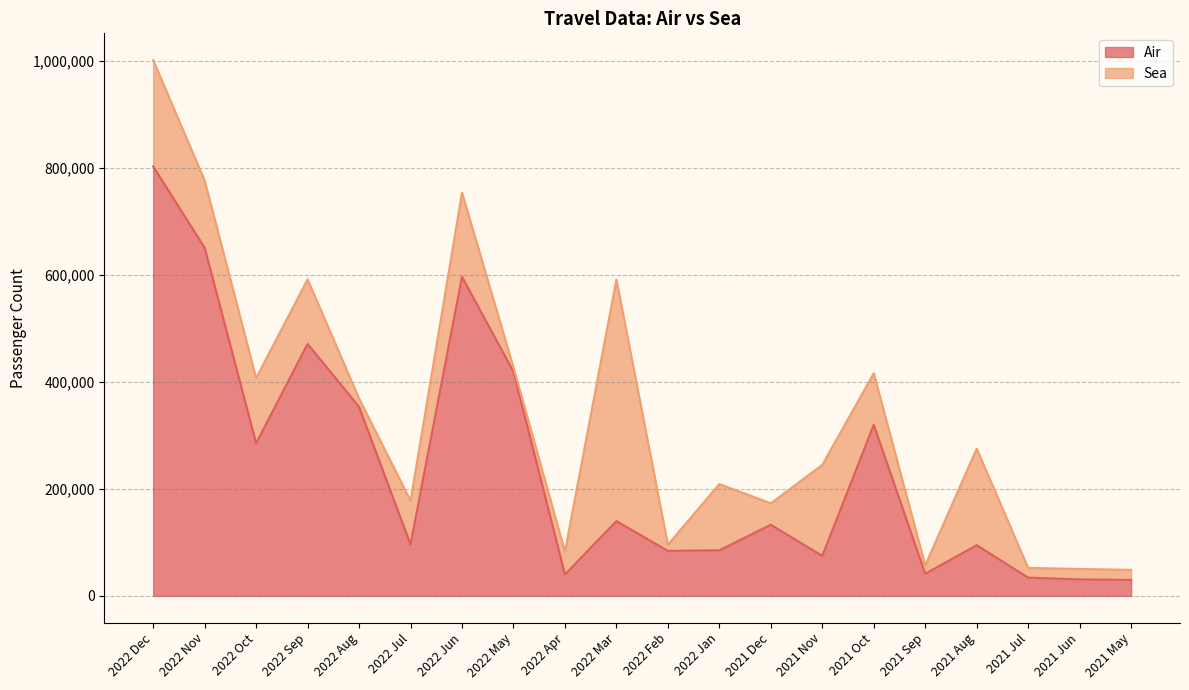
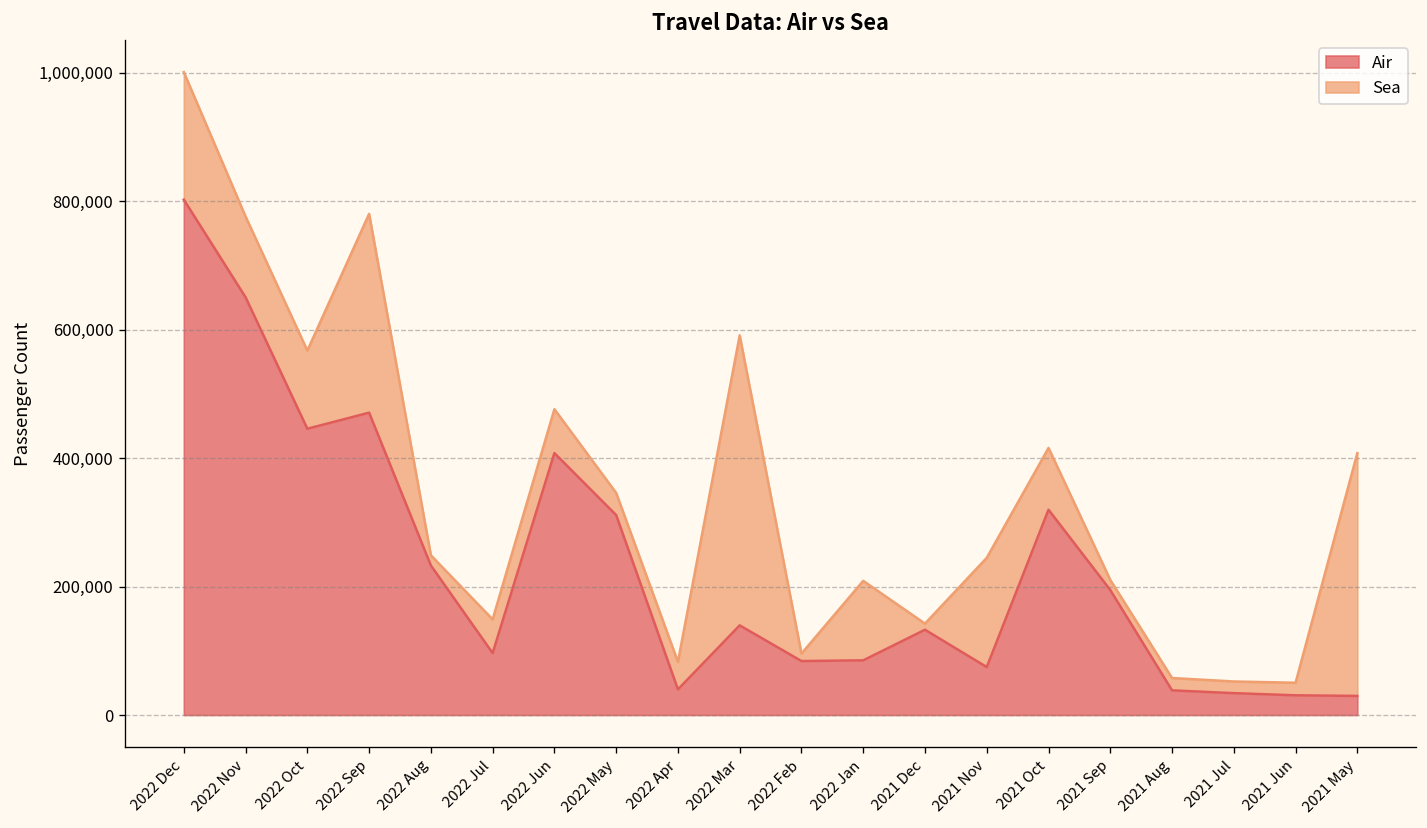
  {
    "Air": {
      "2022 Dec": "800,000",
      "2022 Nov": "650,000",
-     "2022 Oct": "290,000",
+     "2022 Oct": "450,000",
      "2022 Sep": "470,000",
-     "2022 Aug": "350,000",
+     "2022 Aug": "230,000",
      "2022 Jul": "100,000",
-     "2022 Jun": "600,000",
-     "2022 May": "420,000",
+     "2022 Jun": "410,000",
+     "2022 May": "310,000",
      "2022 Apr": "40,000",
      "2022 Mar": "140,000",
      "2022 Feb": "80,000",
      "2022 Jan": "90,000",
      "2021 Dec": "130,000",
      "2021 Nov": "70,000",
      "2021 Oct": "320,000",
-     "2021 Sep": "40,000",
-     "2021 Aug": "90,000",
+     "2021 Sep": "190,000",
+     "2021 Aug": "40,000",
      "2021 Jul": "30,000",
      "2021 Jun": "30,000",
      "2021 May": "30,000"
    },
    "Sea": {
      "2022 Dec": "200,000",
      "2022 Nov": "130,000",
      "2022 Oct": "120,000",
-     "2022 Sep": "120,000",
+     "2022 Sep": "310,000",
      "2022 Aug": "20,000",
-     "2022 Jul": "80,000",
-     "2022 Jun": "160,000",
-     "2022 May": "10,000",
+     "2022 Jul": "50,000",
+     "2022 Jun": "70,000",
+     "2022 May": "30,000",
      "2022 Apr": "40,000",
      "2022 Mar": "450,000",
      "2022 Feb": "10,000",
      "2022 Jan": "120,000",
-     "2021 Dec": "40,000",
+     "2021 Dec": "10,000",
      "2021 Nov": "170,000",
      "2021 Oct": "100,000",
      "2021 Sep": "20,000",
-     "2021 Aug": "180,000",
+     "2021 Aug": "20,000",
      "2021 Jul": "20,000",
      "2021 Jun": "20,000",
-     "2021 May": "20,000"
+     "2021 May": "380,000"
    }
  }
